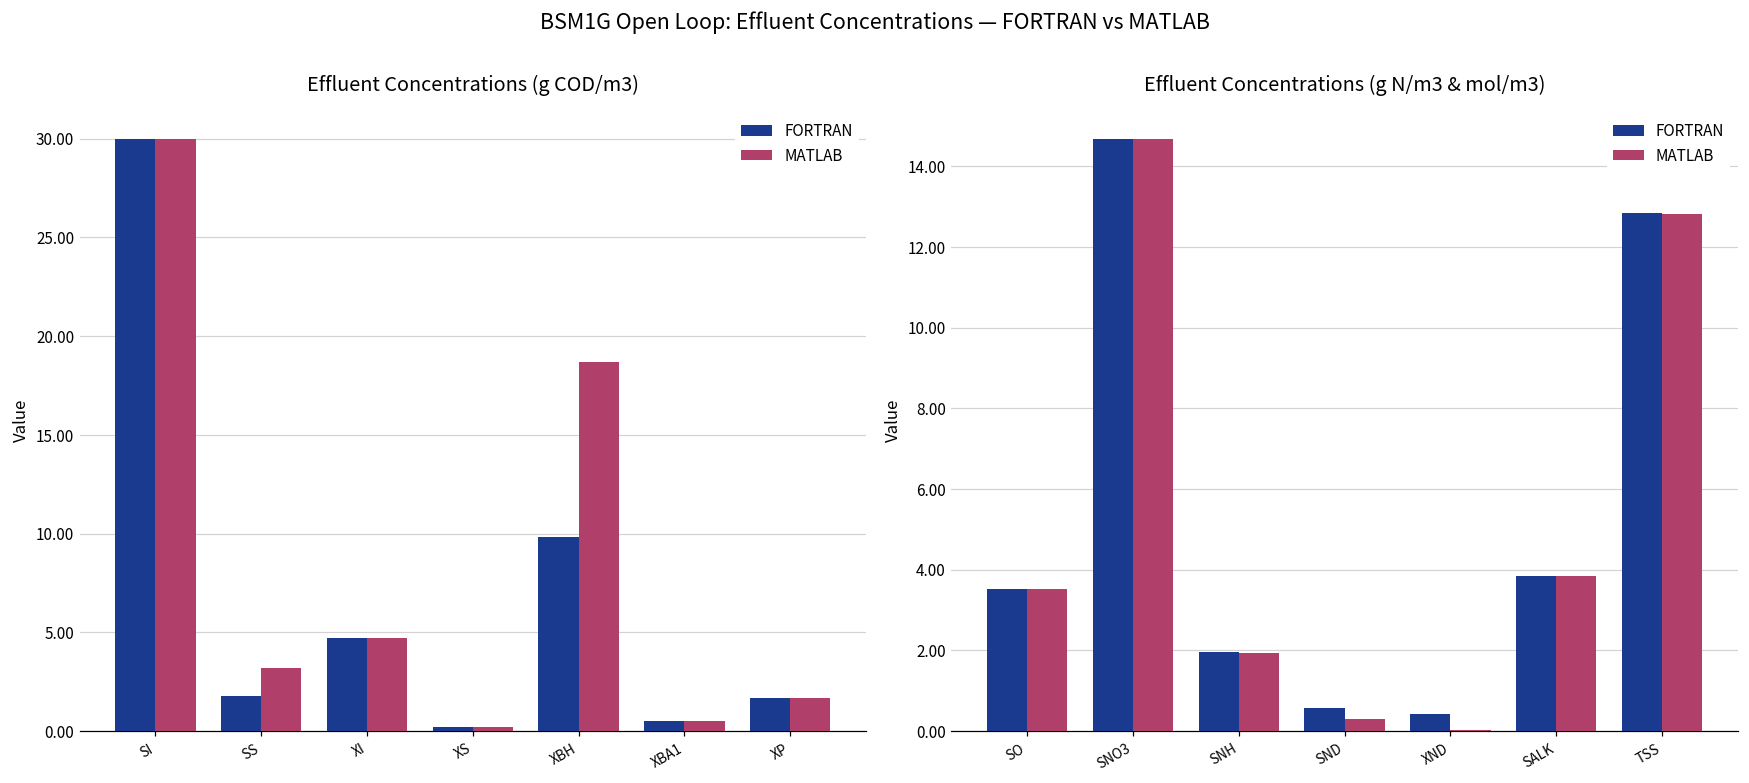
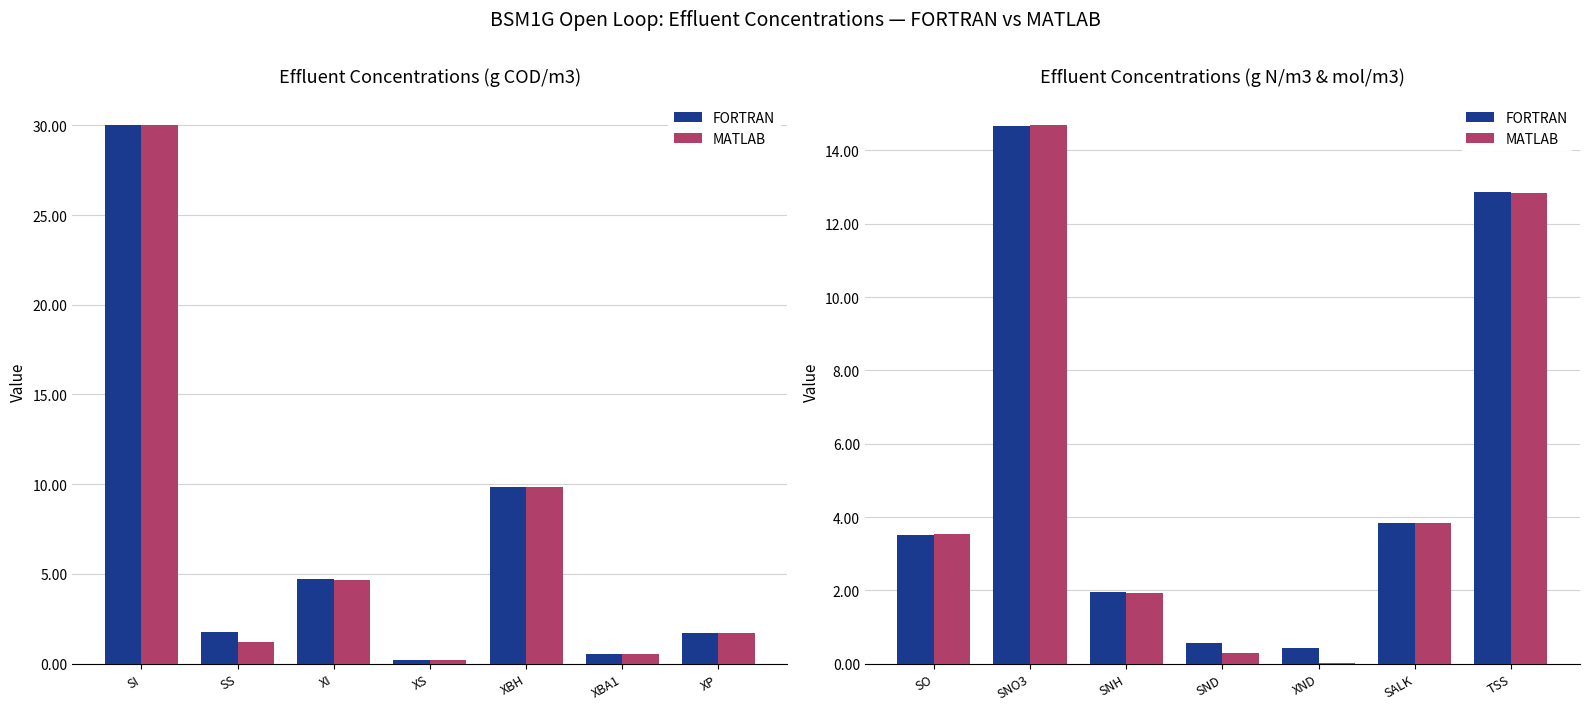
  {
    "Effluent Concentrations (g COD/m3)": {
      "FORTRAN": {
        "SI": 30.0,
        "SS": 1.8,
        "XI": 4.7,
        "XS": 0.2,
        "XBH": 9.8,
        "XBA1": 0.5,
        "XP": 1.7
      },
      "MATLAB": {
        "SI": 30.0,
-       "SS": 3.2,
+       "SS": 1.2,
        "XI": 4.7,
        "XS": 0.2,
-       "XBH": 18.7,
+       "XBH": 9.8,
        "XBA1": 0.5,
        "XP": 1.7
      }
    },
    "Effluent Concentrations (g N/m3 & mol/m3)": {
      "FORTRAN": {
        "SO": 3.5,
        "SNO3": 14.7,
        "SNH": 2.0,
        "SND": 0.6,
        "XND": 0.4,
        "SALK": 3.8,
        "TSS": 12.9
      },
      "MATLAB": {
        "SO": 3.5,
        "SNO3": 14.7,
        "SNH": 1.9,
        "SND": 0.3,
        "SALK": 3.8,
        "TSS": 12.8
      }
    }
  }
